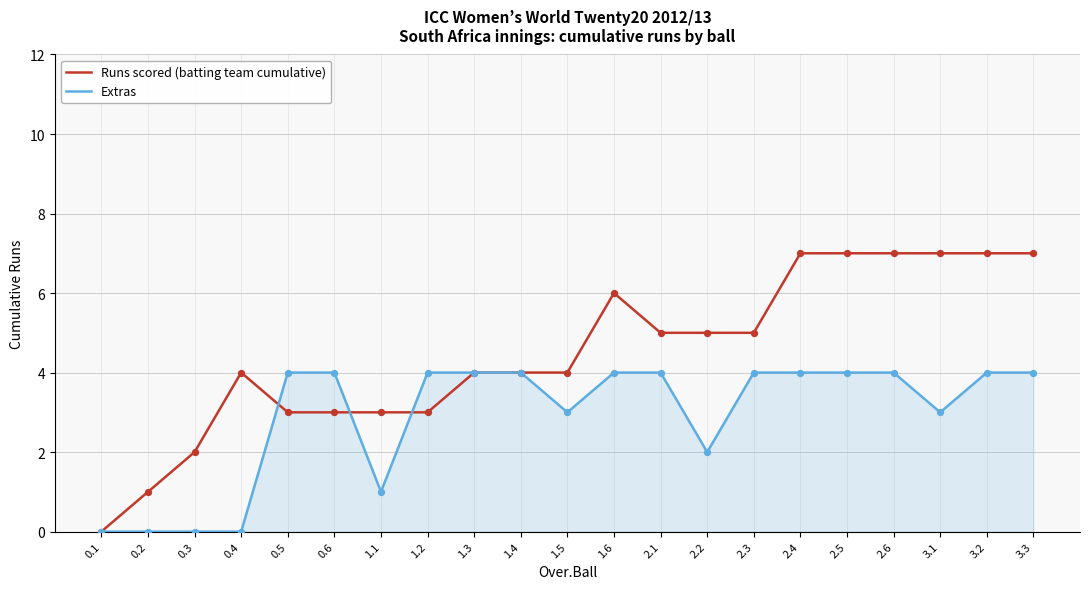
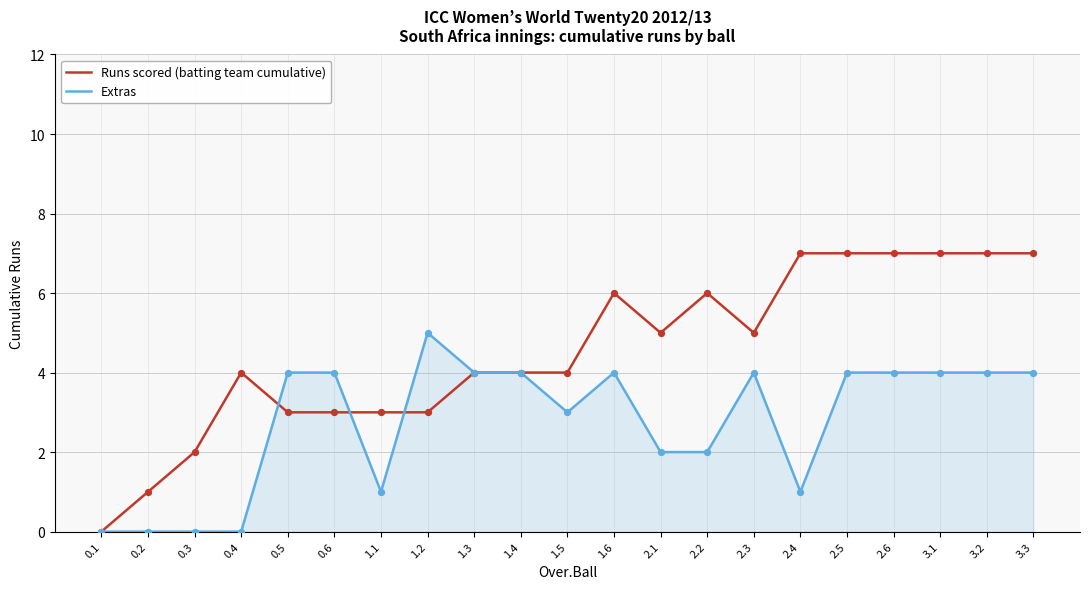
  {
    "Runs scored (batting team cumulative)": {
      "0.2": 1,
      "0.3": 2,
      "0.4": 4,
      "0.5": 3,
      "0.6": 3,
      "1.1": 3,
      "1.2": 3,
      "1.5": 4,
      "1.6": 6,
      "2.1": 5,
-     "2.2": 5,
+     "2.2": 6,
      "2.3": 5,
      "2.4": 7,
      "2.5": 7,
      "2.6": 7,
      "3.1": 7,
      "3.2": 7,
      "3.3": 7
    },
    "Extras": {
      "0.2": 0,
      "0.3": 0,
      "0.4": 0,
      "0.5": 4,
      "0.6": 4,
      "1.1": 1,
-     "1.2": 4,
+     "1.2": 5,
      "1.5": 3,
      "1.6": 4,
-     "2.1": 4,
+     "2.1": 2,
      "2.2": 2,
      "2.3": 4,
-     "2.4": 4,
+     "2.4": 1,
      "2.5": 4,
      "2.6": 4,
-     "3.1": 3,
+     "3.1": 4,
      "3.2": 4,
      "3.3": 4
    }
  }
